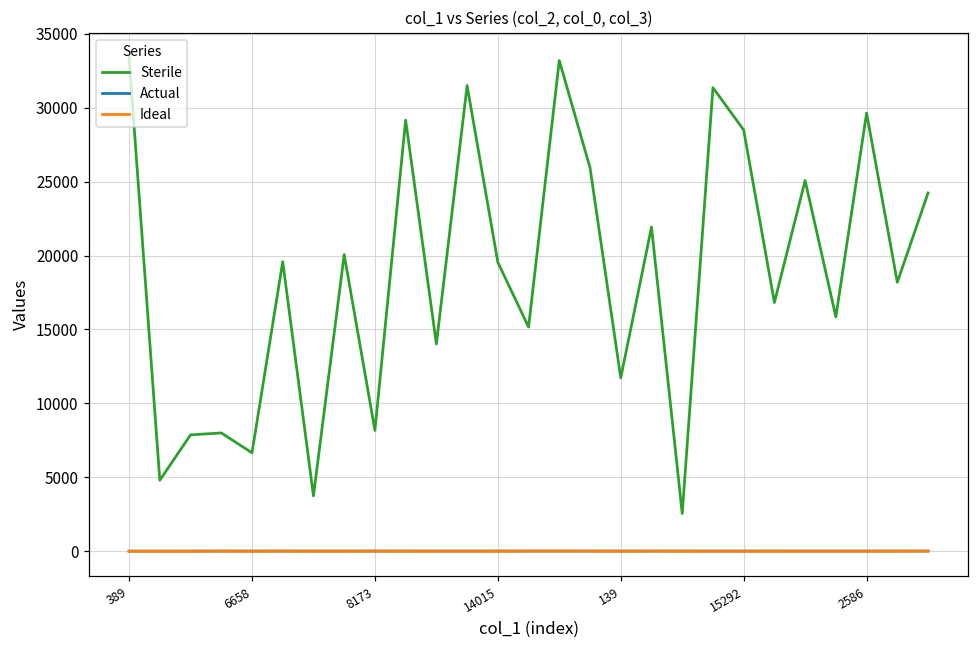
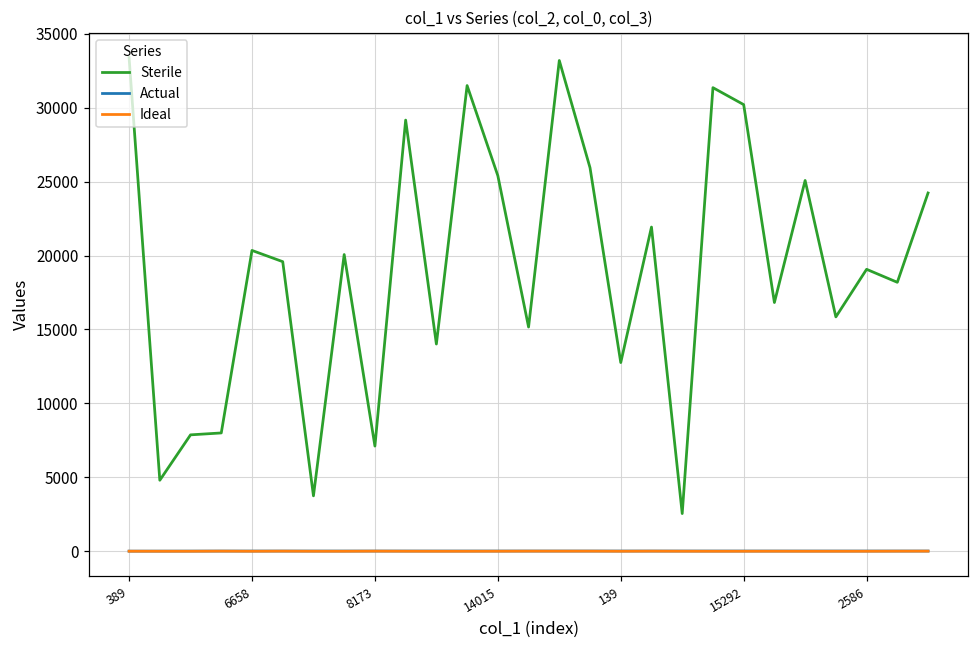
  {
    "Sterile": {
-     "6658": 6700,
-     "8173": 8200,
-     "14015": 19500,
-     "139": 11700,
-     "15292": 28500,
-     "2586": 29600
+     "6658": 20300,
+     "8173": 7100,
+     "14015": 25400,
+     "139": 12800,
+     "15292": 30200,
+     "2586": 19100
    },
    "Ideal": {
      "389": 0,
      "6658": 0,
      "8173": 0,
      "14015": 0,
      "139": 0,
      "15292": 0,
      "2586": 0
    }
  }
